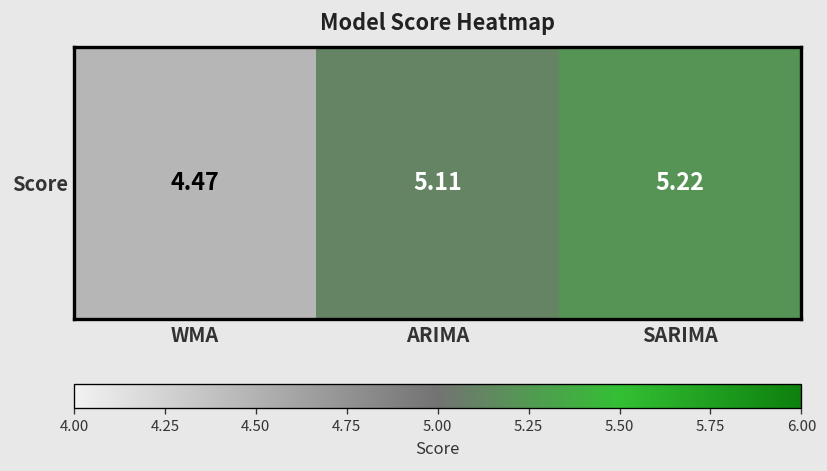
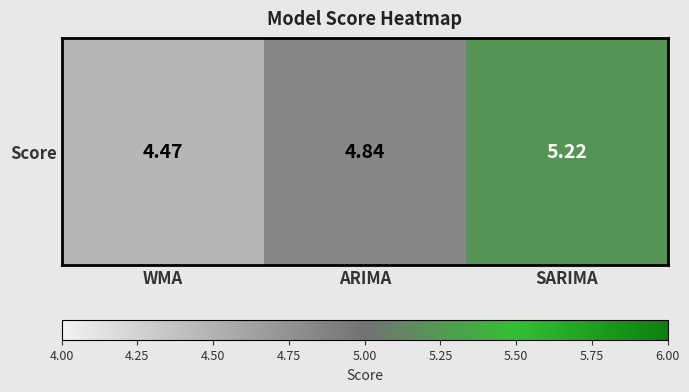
  {
    "Score": {
      "WMA": 4.47,
-     "ARIMA": 5.11,
+     "ARIMA": 4.84,
      "SARIMA": 5.22
    }
  }
